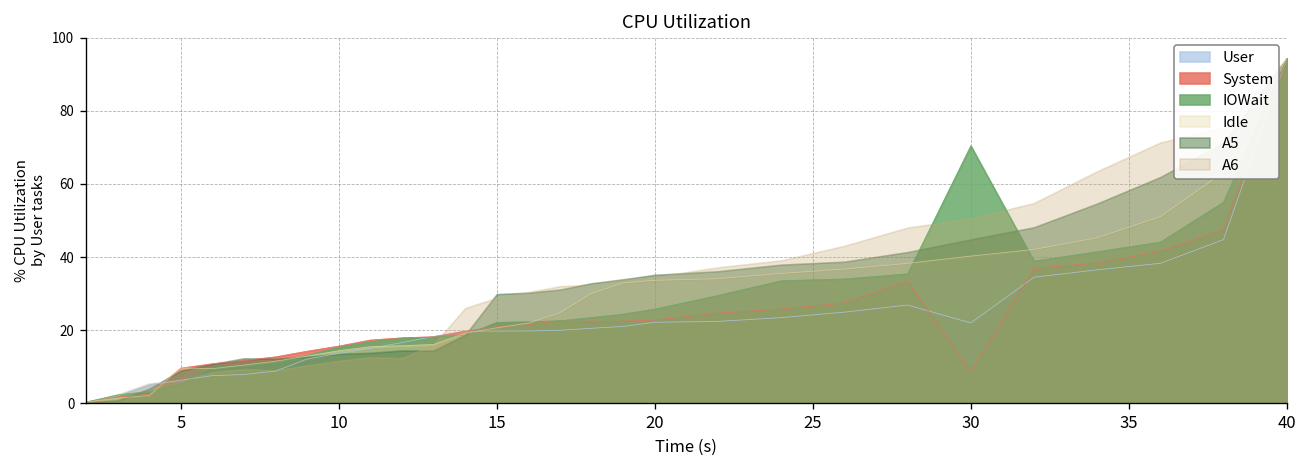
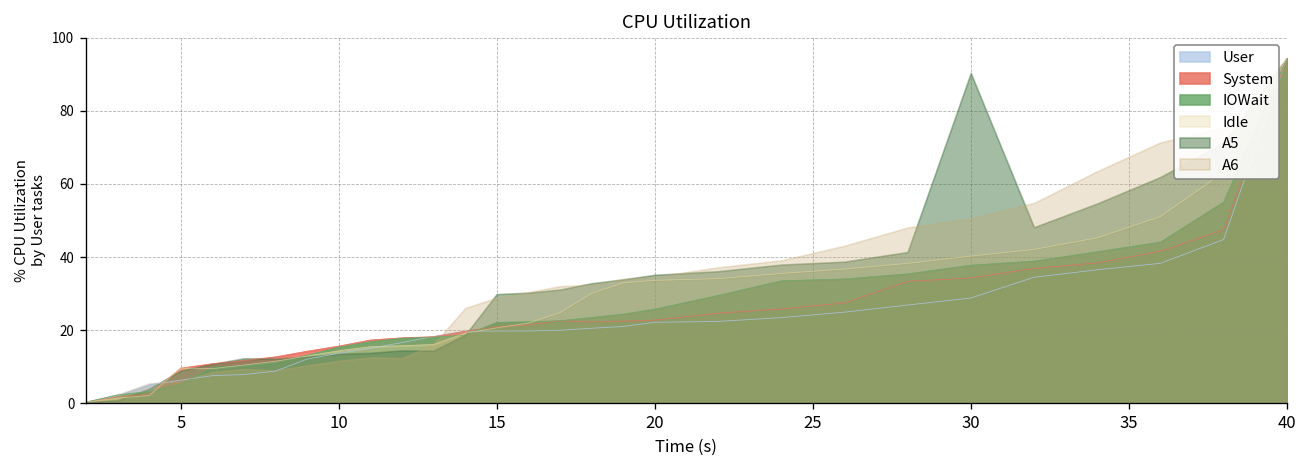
  {
    "User": {
      "15": 20,
-     "30": 22
+     "30": 29
    },
    "System": {
-     "30": 9
+     "30": 34
    },
    "IOWait": {
      "5": 5,
      "15": 22,
      "20": 26,
-     "30": 70
+     "30": 38
    },
    "A5": {
      "15": 30,
-     "30": 45
+     "30": 90
    }
  }
